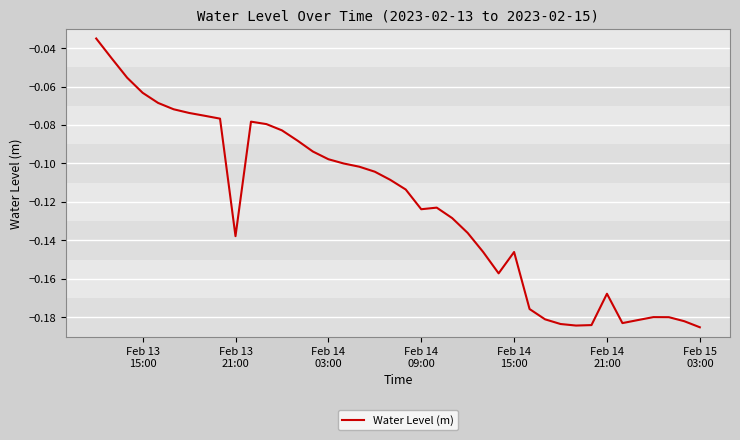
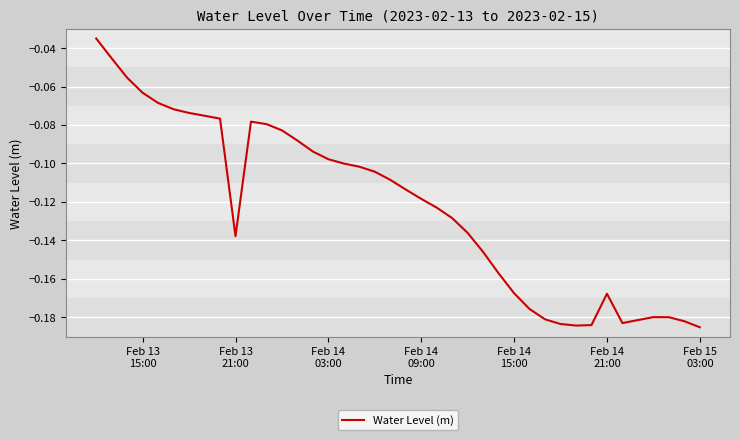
  {
    "Feb 13 15:00": -0.063,
    "Feb 13 21:00": -0.138,
    "Feb 14 03:00": -0.098,
-   "Feb 14 09:00": -0.124,
-   "Feb 14 15:00": -0.146,
+   "Feb 14 09:00": -0.118,
+   "Feb 14 15:00": -0.168,
    "Feb 14 21:00": -0.168,
    "Feb 15 03:00": -0.185
  }
